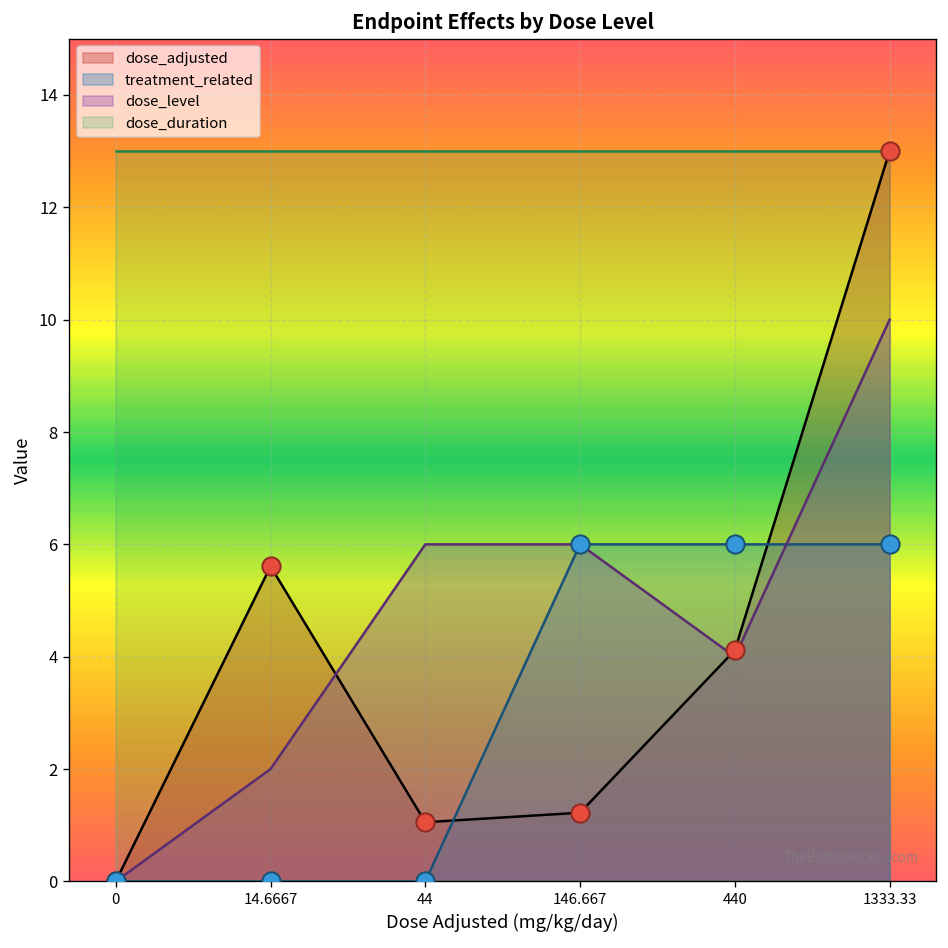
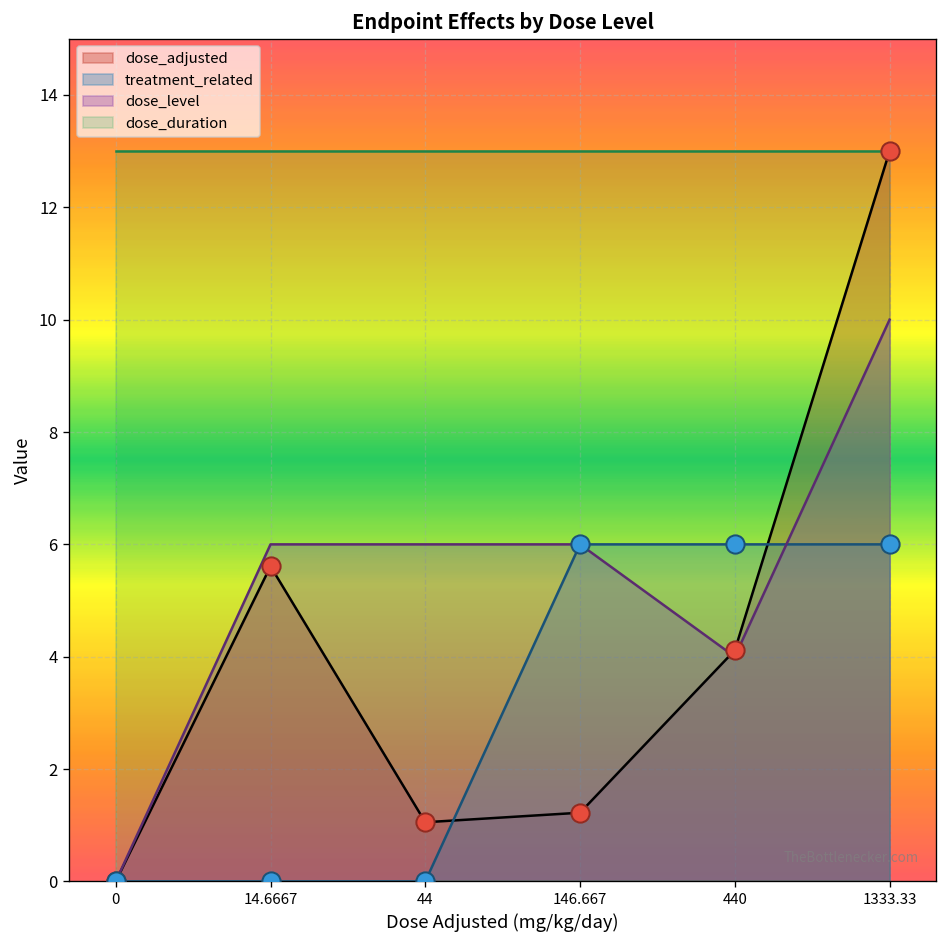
  {
    "dose_adjusted": {
      "14.6667": 5.6,
      "44": 1.1,
      "146.667": 1.2,
      "440": 4.1
    },
    "treatment_related": {
      "14.6667": 0.0,
      "44": 0.0,
      "440": 6.0,
      "1333.33": 6.0
    },
    "dose_level": {
-     "14.6667": 2.0,
+     "14.6667": 6.0,
      "44": 6.0,
      "440": 4.0,
      "1333.33": 10.0
    },
    "dose_duration": {
      "0": 13.0,
      "14.6667": 13.0,
      "44": 13.0,
      "146.667": 13.0,
      "440": 13.0
    }
  }
